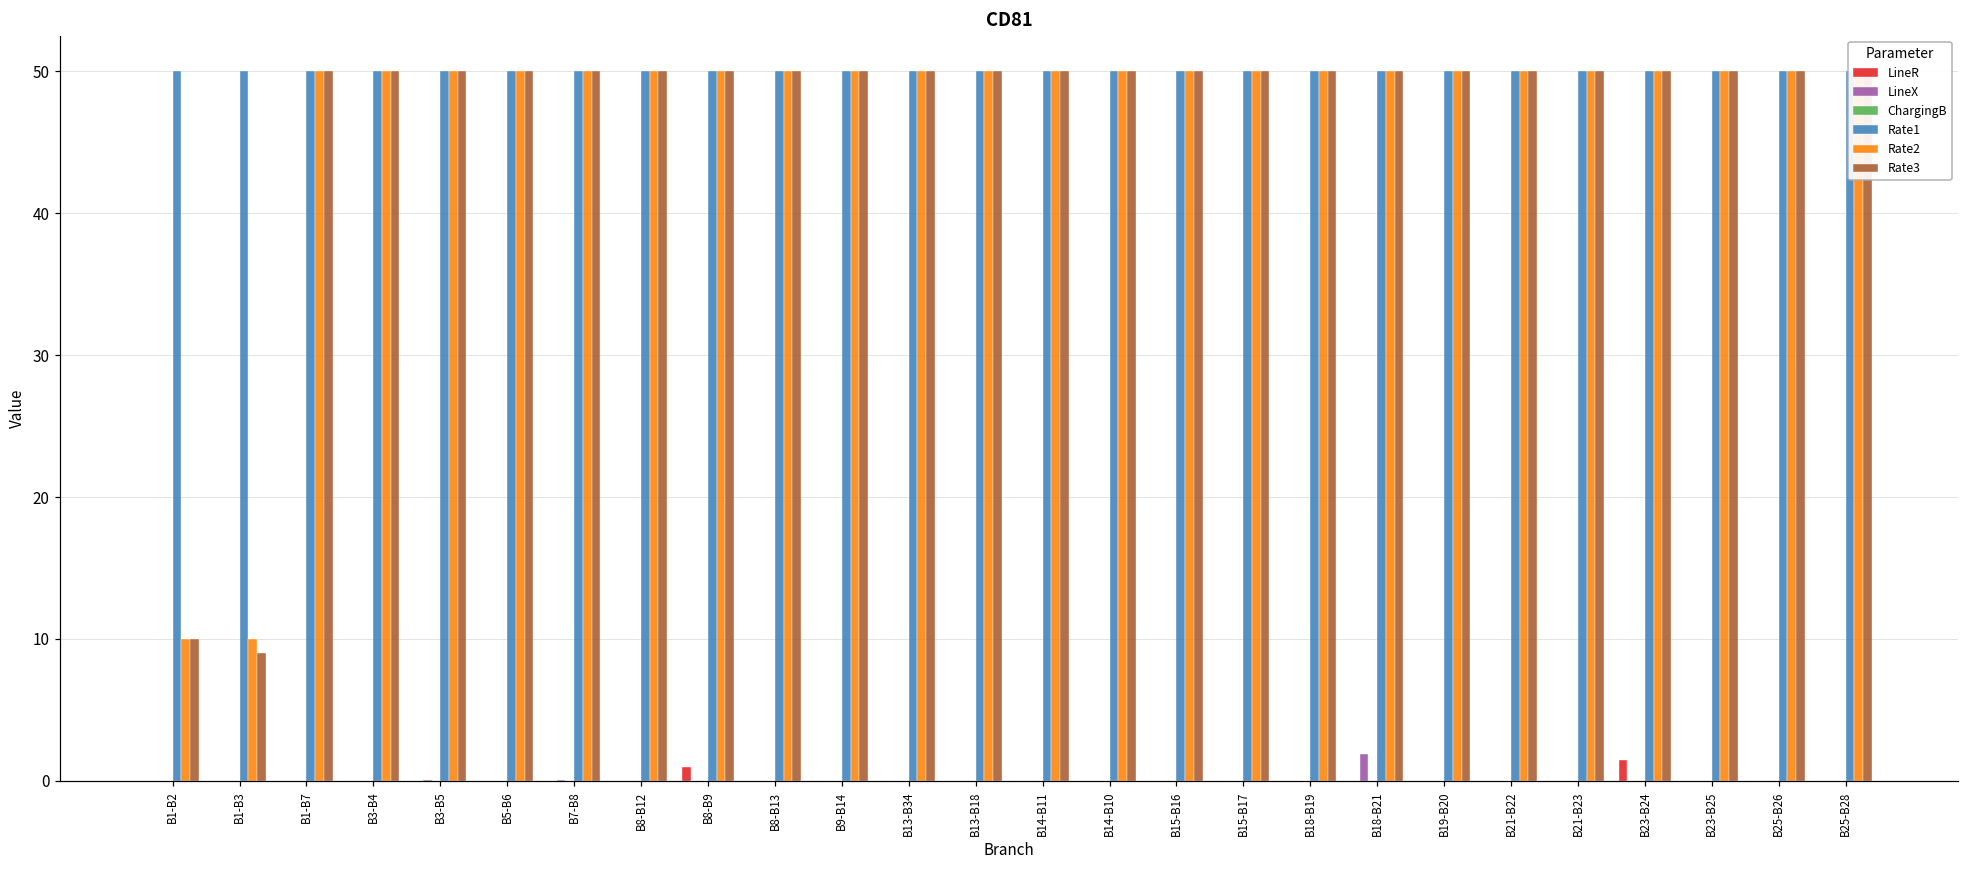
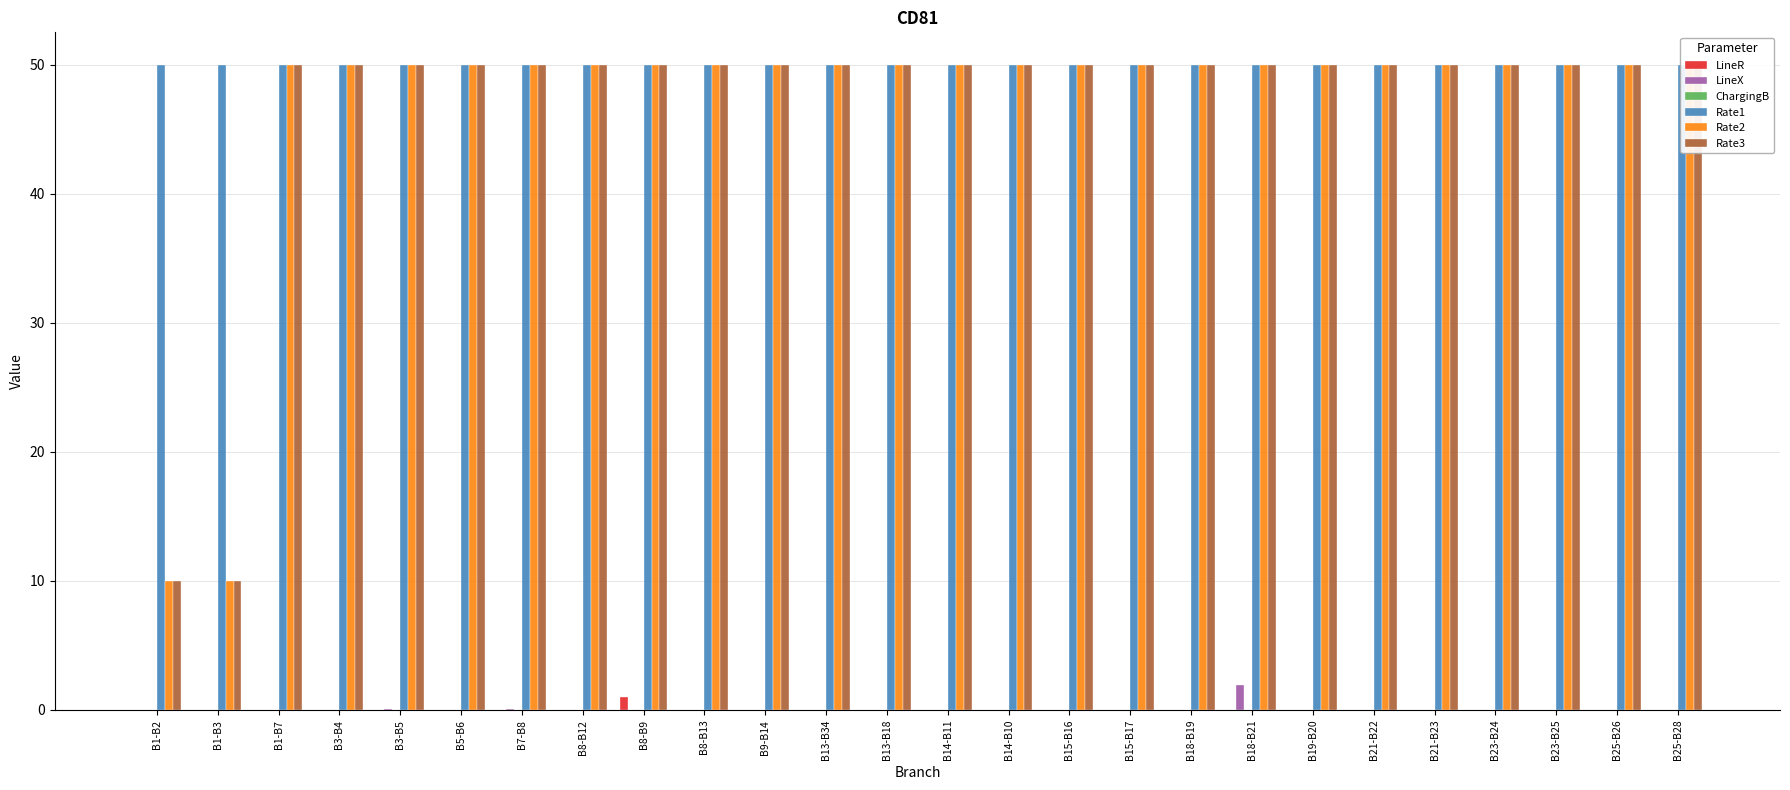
  {
    "LineR": {
      "B8-B9": 1.0,
-     "B23-B24": 1.5
+     "B23-B24": 0.0
    },
    "LineX": {
      "B18-B21": 1.9
    },
    "Rate1": {
      "B1-B2": 50.0,
      "B1-B3": 50.0,
      "B1-B7": 50.0,
      "B3-B4": 50.0,
      "B3-B5": 50.0,
      "B5-B6": 50.0,
      "B7-B8": 50.0,
      "B8-B12": 50.0,
      "B8-B9": 50.0,
      "B8-B13": 50.0,
      "B9-B14": 50.0,
      "B13-B34": 50.0,
      "B13-B18": 50.0,
      "B14-B11": 50.0,
      "B14-B10": 50.0,
      "B15-B16": 50.0,
      "B15-B17": 50.0,
      "B18-B19": 50.0,
      "B18-B21": 50.0,
      "B19-B20": 50.0,
      "B21-B22": 50.0,
      "B21-B23": 50.0,
      "B23-B24": 50.0,
      "B23-B25": 50.0,
      "B25-B26": 50.0
    },
    "Rate2": {
      "B1-B2": 10.0,
      "B1-B3": 10.0,
      "B1-B7": 50.0,
      "B3-B4": 50.0,
      "B3-B5": 50.0,
      "B5-B6": 50.0,
      "B7-B8": 50.0,
      "B8-B12": 50.0,
      "B8-B9": 50.0,
      "B8-B13": 50.0,
      "B9-B14": 50.0,
      "B13-B34": 50.0,
      "B13-B18": 50.0,
      "B14-B11": 50.0,
      "B14-B10": 50.0,
      "B15-B16": 50.0,
      "B15-B17": 50.0,
      "B18-B19": 50.0,
      "B18-B21": 50.0,
      "B19-B20": 50.0,
      "B21-B22": 50.0,
      "B21-B23": 50.0,
      "B23-B24": 50.0,
      "B23-B25": 50.0,
      "B25-B26": 50.0
    },
    "Rate3": {
      "B1-B2": 10,
-     "B1-B3": 9,
+     "B1-B3": 10,
      "B1-B7": 50,
      "B3-B4": 50,
      "B3-B5": 50,
      "B5-B6": 50,
      "B7-B8": 50,
      "B8-B12": 50,
      "B8-B9": 50,
      "B8-B13": 50,
      "B9-B14": 50,
      "B13-B34": 50,
      "B13-B18": 50,
      "B14-B11": 50,
      "B14-B10": 50,
      "B15-B16": 50,
      "B15-B17": 50,
      "B18-B19": 50,
      "B18-B21": 50,
      "B19-B20": 50,
      "B21-B22": 50,
      "B21-B23": 50,
      "B23-B24": 50,
      "B23-B25": 50,
      "B25-B26": 50
    }
  }
